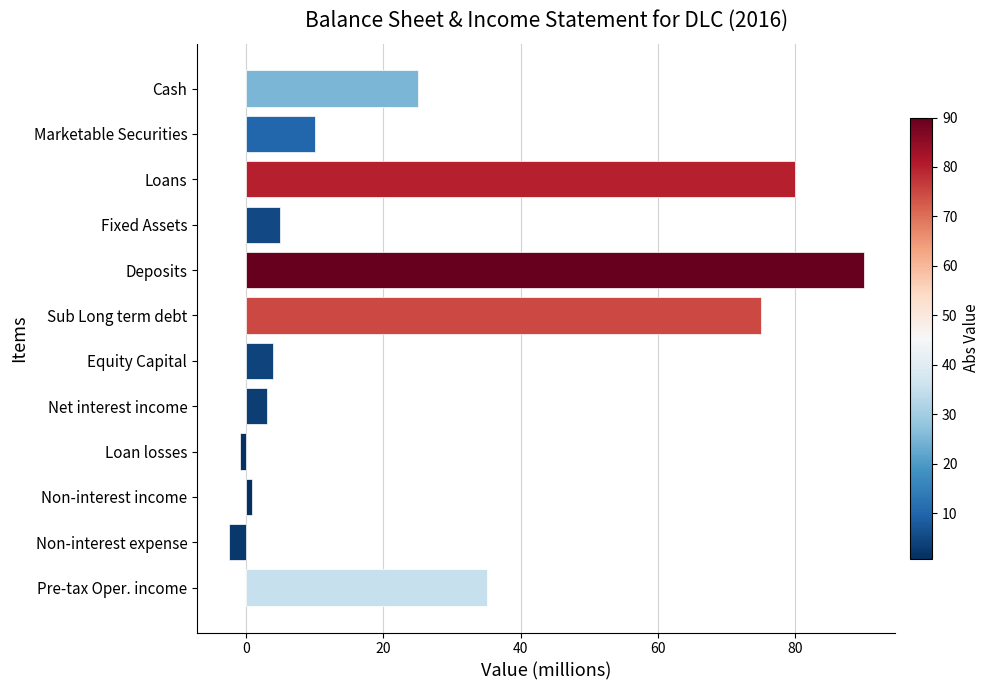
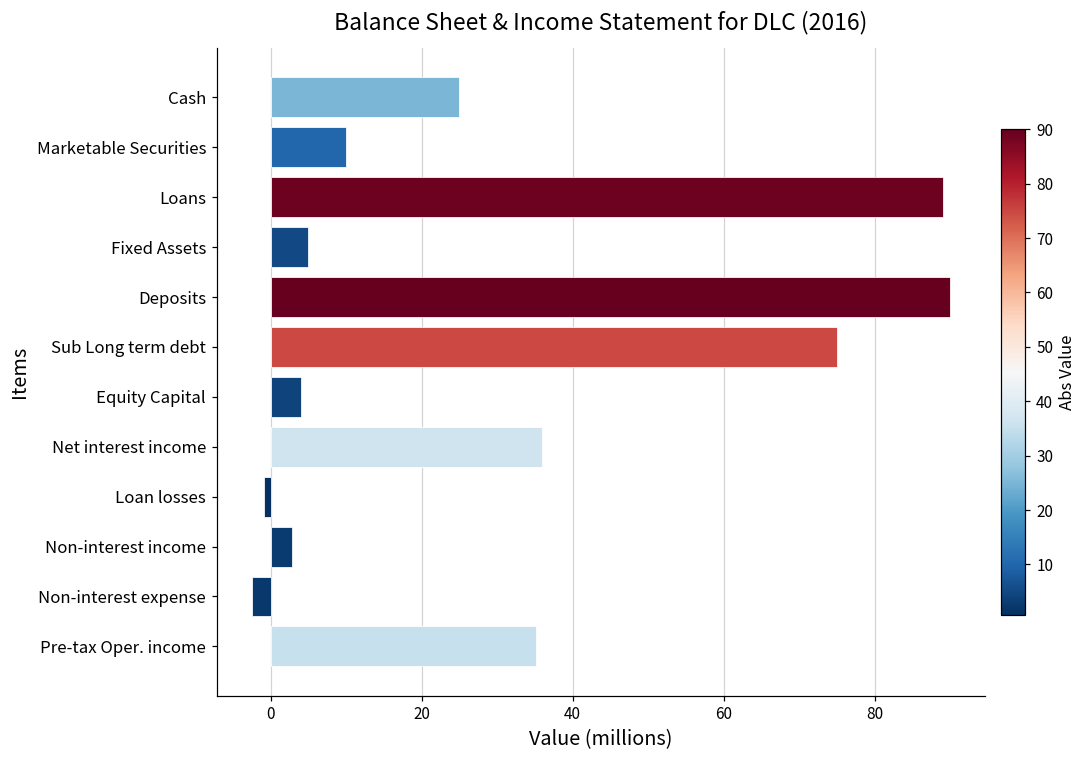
  {
    "Cash": 25,
    "Marketable Securities": 10,
-   "Loans": 80,
+   "Loans": 89,
    "Fixed Assets": 5,
    "Deposits": 90,
    "Sub Long term debt": 75,
    "Equity Capital": 4,
-   "Net interest income": 3,
+   "Net interest income": 36,
    "Loan losses": -1,
-   "Non-interest income": 1,
+   "Non-interest income": 3,
    "Non-interest expense": -3,
    "Pre-tax Oper. income": 35
  }
